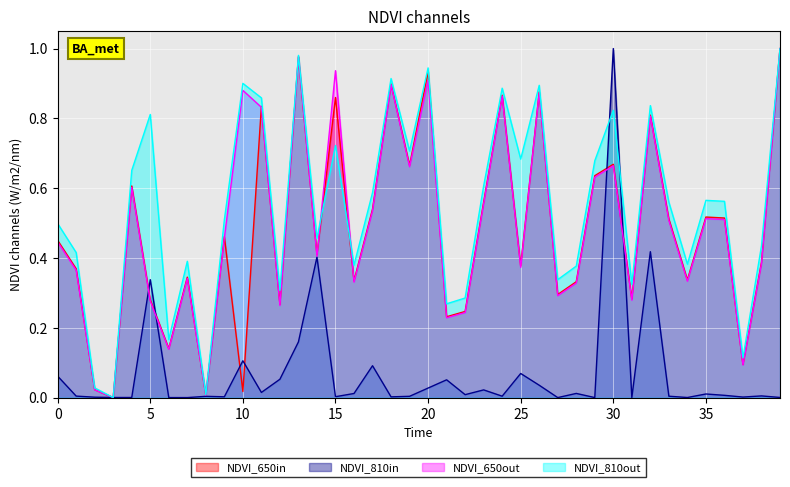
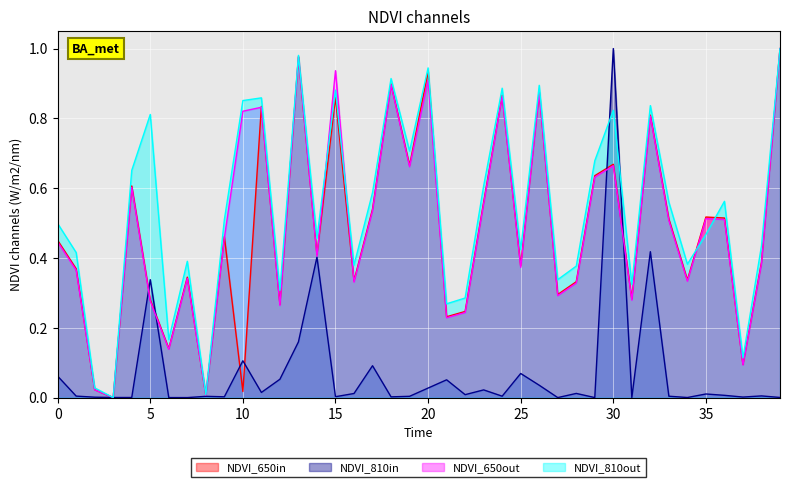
  {
    "NDVI_650in": {
      "10": 0.02,
      "15": 0.86,
      "20": 0.93
    },
    "NDVI_810in": {
      "0": 0.06,
      "5": 0.34,
      "10": 0.11,
      "15": 0.00,
      "20": 0.03,
      "25": 0.07,
      "30": 1.00,
      "35": 0.01
    },
    "NDVI_650out": {
-     "10": 0.88,
+     "10": 0.82,
      "15": 0.94,
      "20": 0.91
    },
    "NDVI_810out": {
      "0": 0.50,
      "5": 0.81,
-     "10": 0.90,
-     "15": 0.72,
+     "10": 0.85,
+     "15": 0.88,
      "20": 0.94,
-     "25": 0.68,
+     "25": 0.42,
      "30": 0.82,
-     "35": 0.57
+     "35": 0.47
    }
  }
